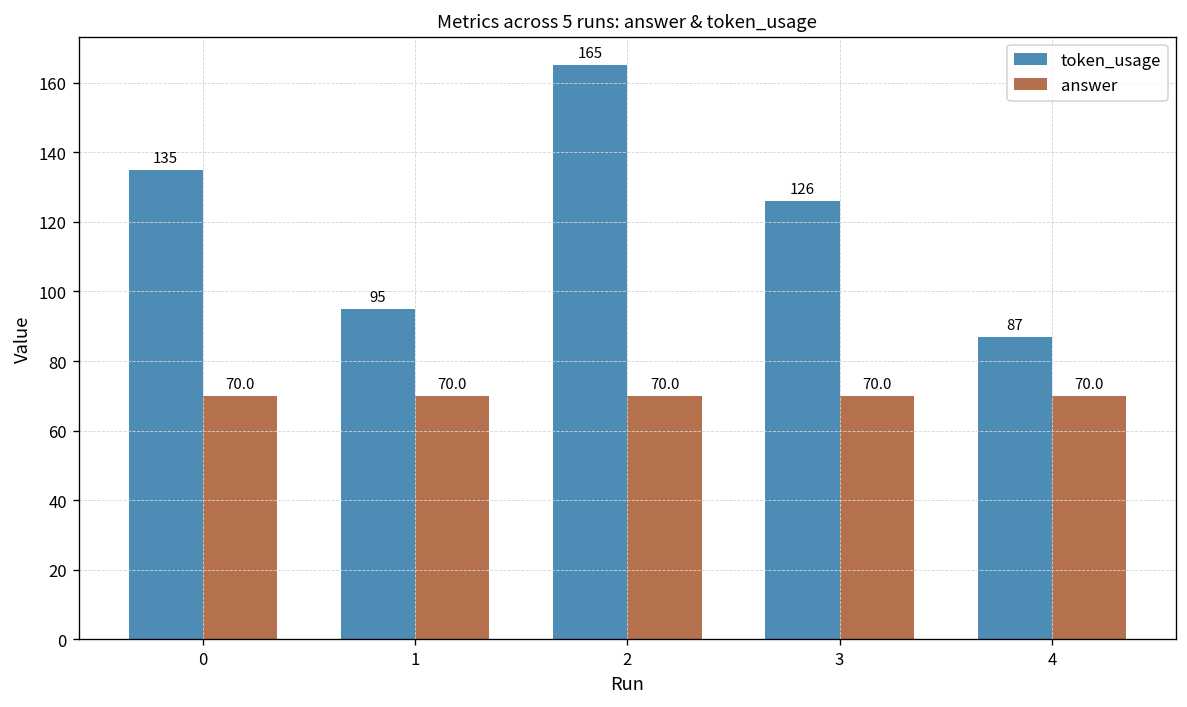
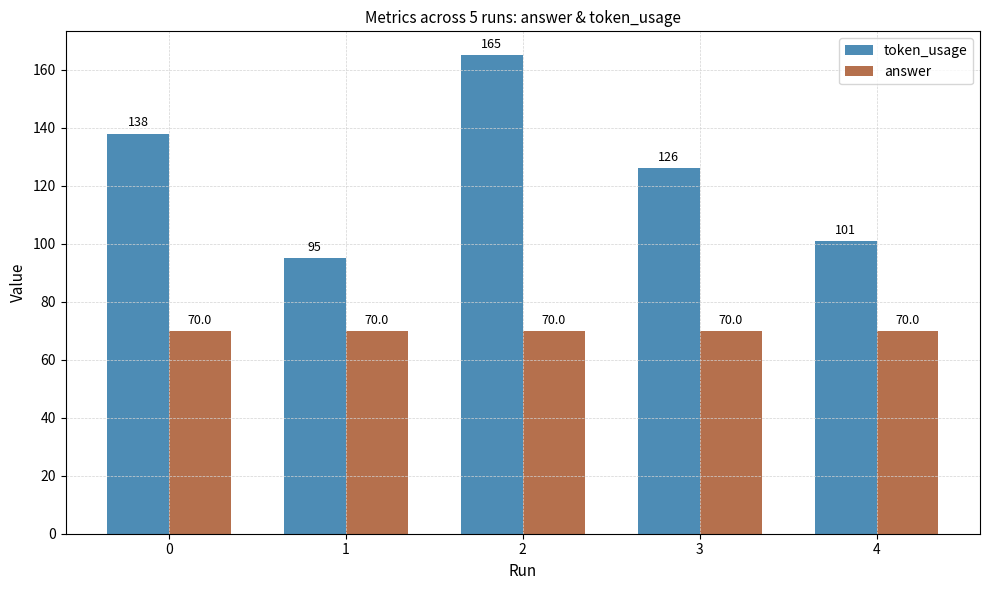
  {
    "token_usage": {
-     "0": 135,
+     "0": 138,
      "1": 95,
      "2": 165,
      "3": 126,
-     "4": 87
+     "4": 101
    },
    "answer": {
      "0": 70.0,
      "1": 70.0,
      "2": 70.0,
      "3": 70.0,
      "4": 70.0
    }
  }
